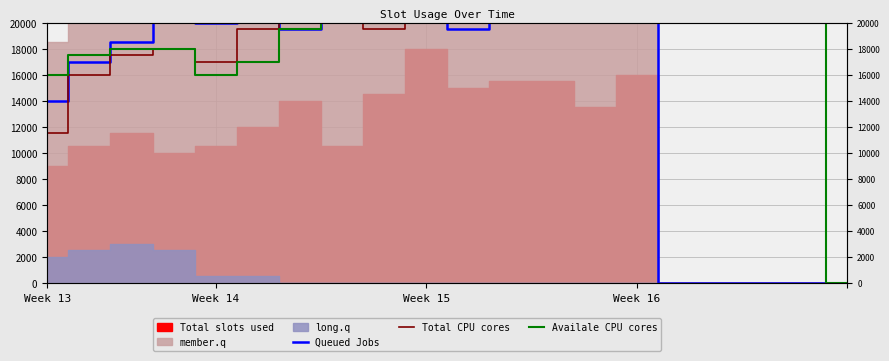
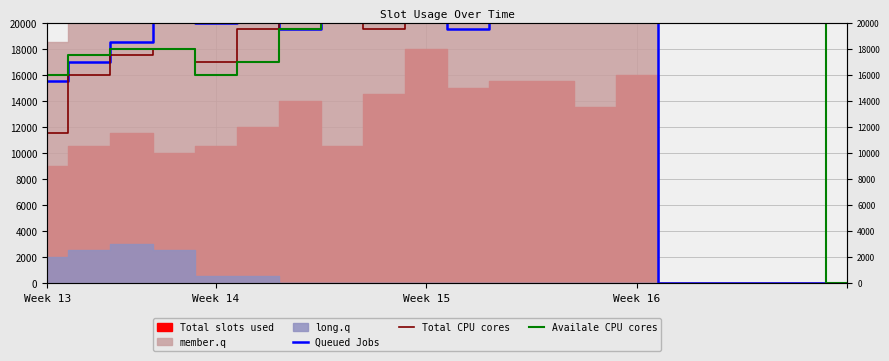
  {
    "Queued Jobs": {
-     "Week 13": 14000,
+     "Week 13": 15500,
      "Week 14": 20000
    },
    "Total CPU cores": {
      "Week 13": 11500,
      "Week 14": 17000,
      "Week 15": 20000
    },
    "Availale CPU cores": {
      "Week 13": 16000,
      "Week 14": 16000
    }
  }
